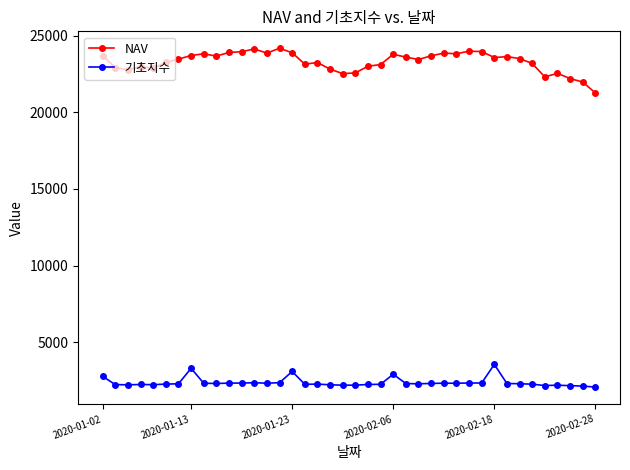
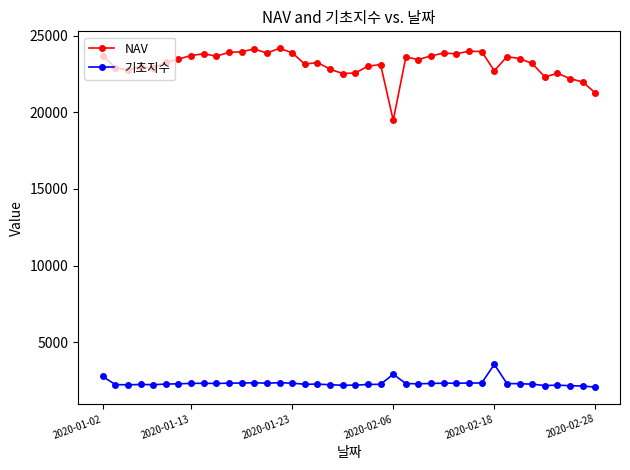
  {
    "NAV": {
      "2020-01-13": 23700,
      "2020-01-23": 23900,
-     "2020-02-06": 23800,
-     "2020-02-18": 23600,
+     "2020-02-06": 19500,
+     "2020-02-18": 22700,
      "2020-02-28": 21300
    },
    "기초지수": {
      "2020-01-02": 2800,
-     "2020-01-13": 3300,
-     "2020-01-23": 3100,
+     "2020-01-13": 2300,
+     "2020-01-23": 2300,
      "2020-02-06": 2900,
      "2020-02-18": 3500,
      "2020-02-28": 2100
    }
  }
